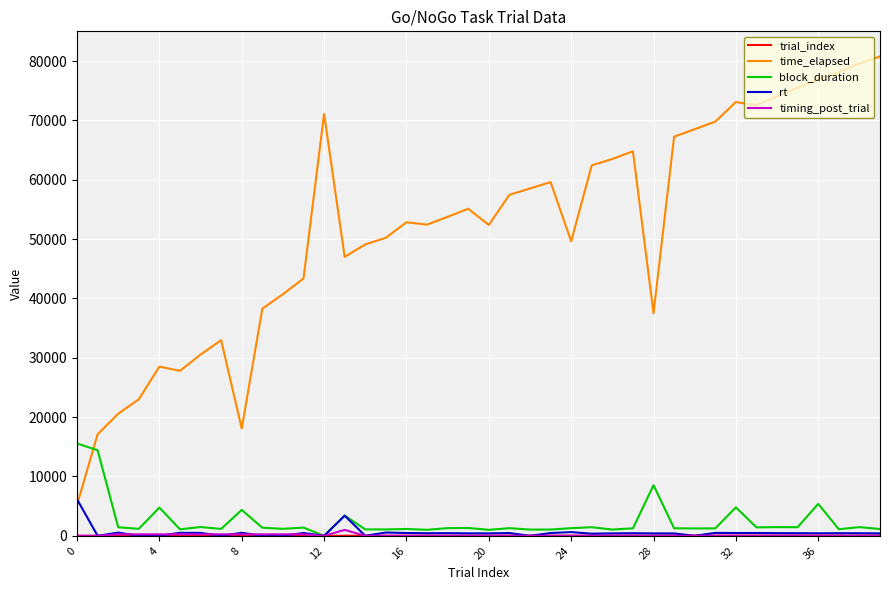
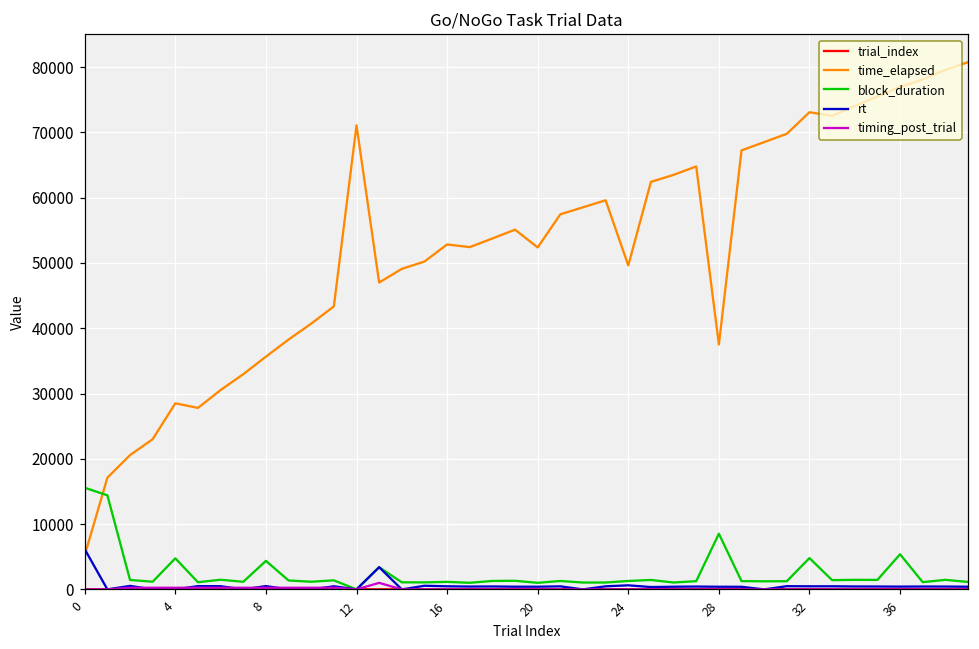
  {
    "time_elapsed": {
      "0": 5000,
      "4": 29000,
-     "8": 18000,
+     "8": 36000,
      "12": 71000,
      "16": 53000,
      "20": 52000,
      "24": 50000,
      "28": 38000,
      "32": 73000
    },
    "block_duration": {
      "0": 16000,
      "4": 5000,
      "8": 4000,
      "16": 1000,
      "20": 1000,
      "24": 1000,
      "28": 9000,
      "32": 5000,
      "36": 5000
    },
    "rt": {
      "0": 6000,
      "16": 0,
      "24": 1000,
      "32": 0
    }
  }
